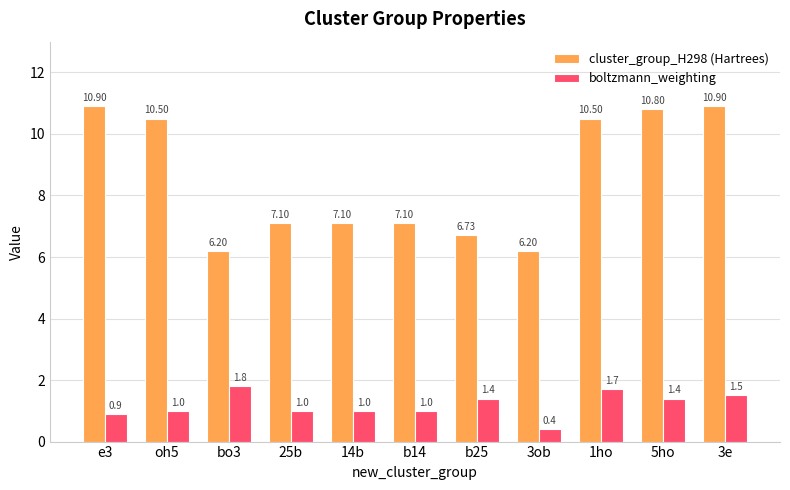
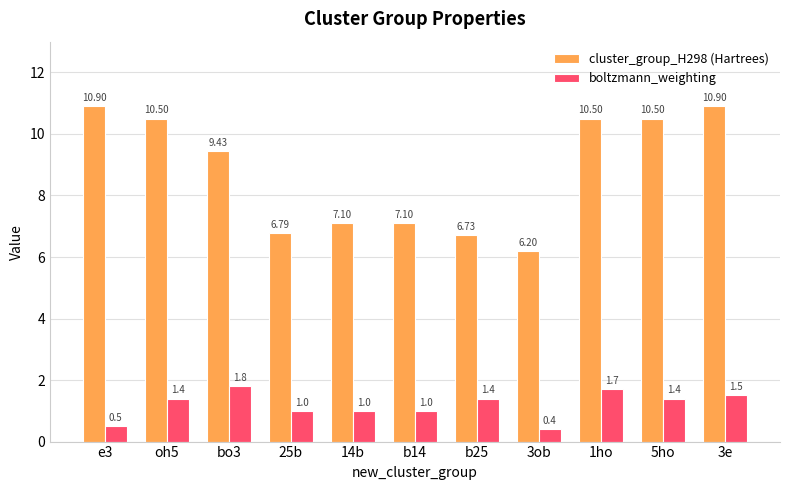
  {
    "cluster_group_H298 (Hartrees)": {
      "e3": 10.90,
      "oh5": 10.50,
-     "bo3": 6.20,
-     "25b": 7.10,
+     "bo3": 9.43,
+     "25b": 6.79,
      "14b": 7.10,
      "b14": 7.10,
      "b25": 6.73,
      "3ob": 6.20,
      "1ho": 10.50,
-     "5ho": 10.80,
+     "5ho": 10.50,
      "3e": 10.90
    },
    "boltzmann_weighting": {
-     "e3": 0.9,
-     "oh5": 1.0,
+     "e3": 0.5,
+     "oh5": 1.4,
      "bo3": 1.8,
      "25b": 1.0,
      "14b": 1.0,
      "b14": 1.0,
      "b25": 1.4,
      "3ob": 0.4,
      "1ho": 1.7,
      "5ho": 1.4,
      "3e": 1.5
    }
  }
